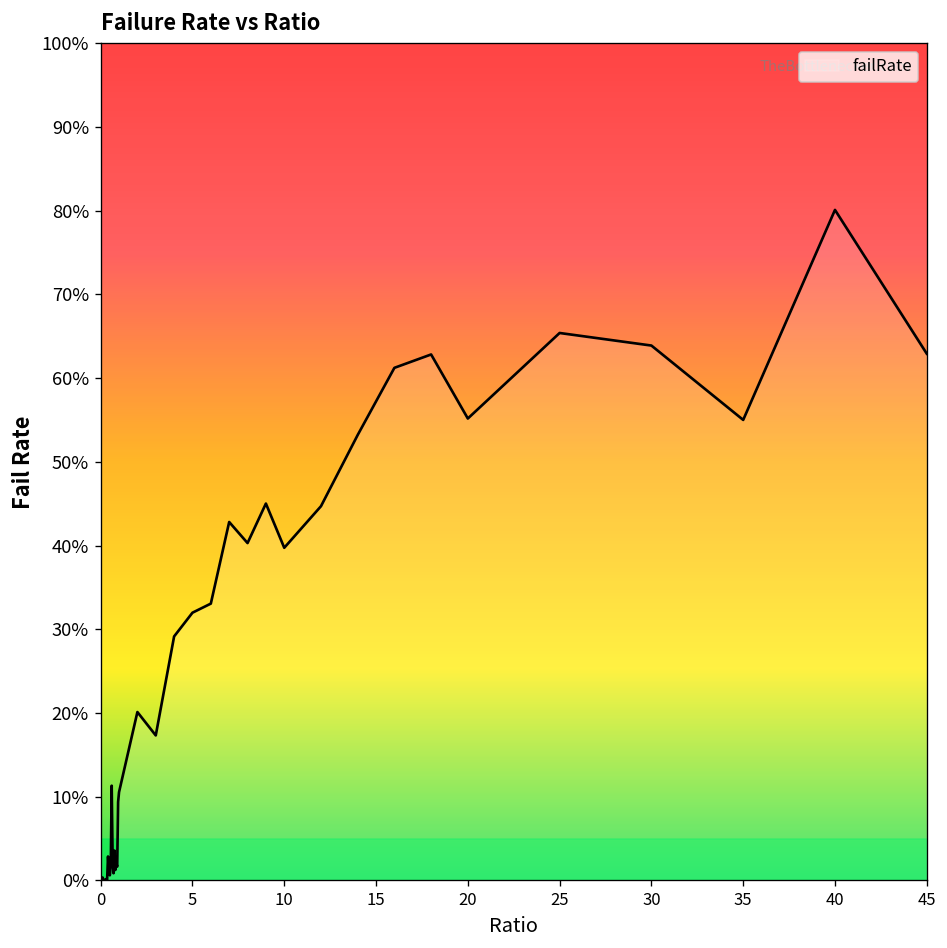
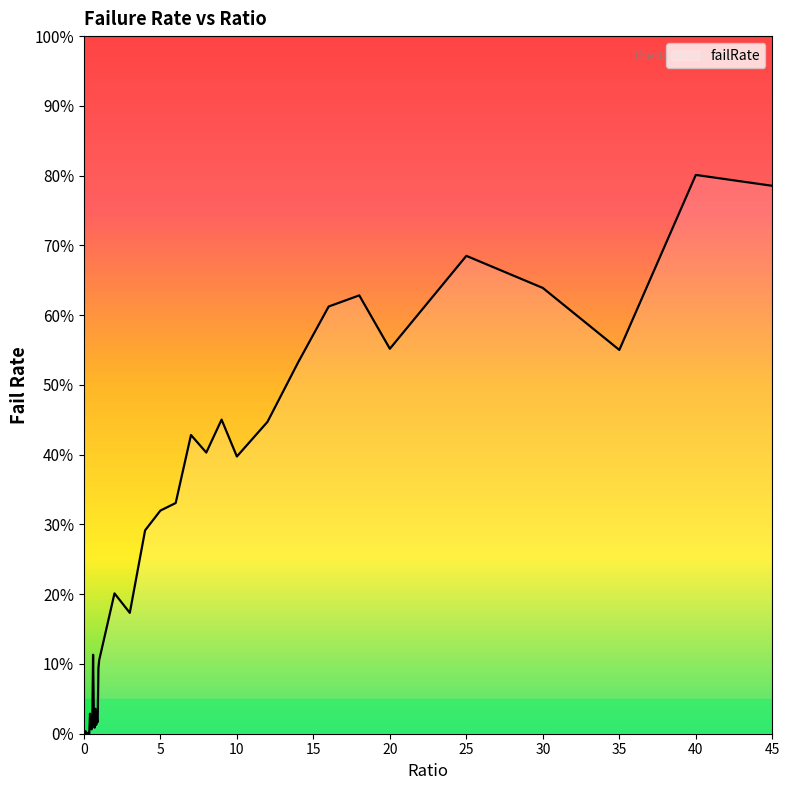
  {
    "5": "32%",
    "10": "40%",
    "20": "55%",
-   "25": "65%",
+   "25": "69%",
    "30": "64%",
    "35": "55%",
    "40": "80%",
-   "45": "63%"
+   "45": "79%"
  }
